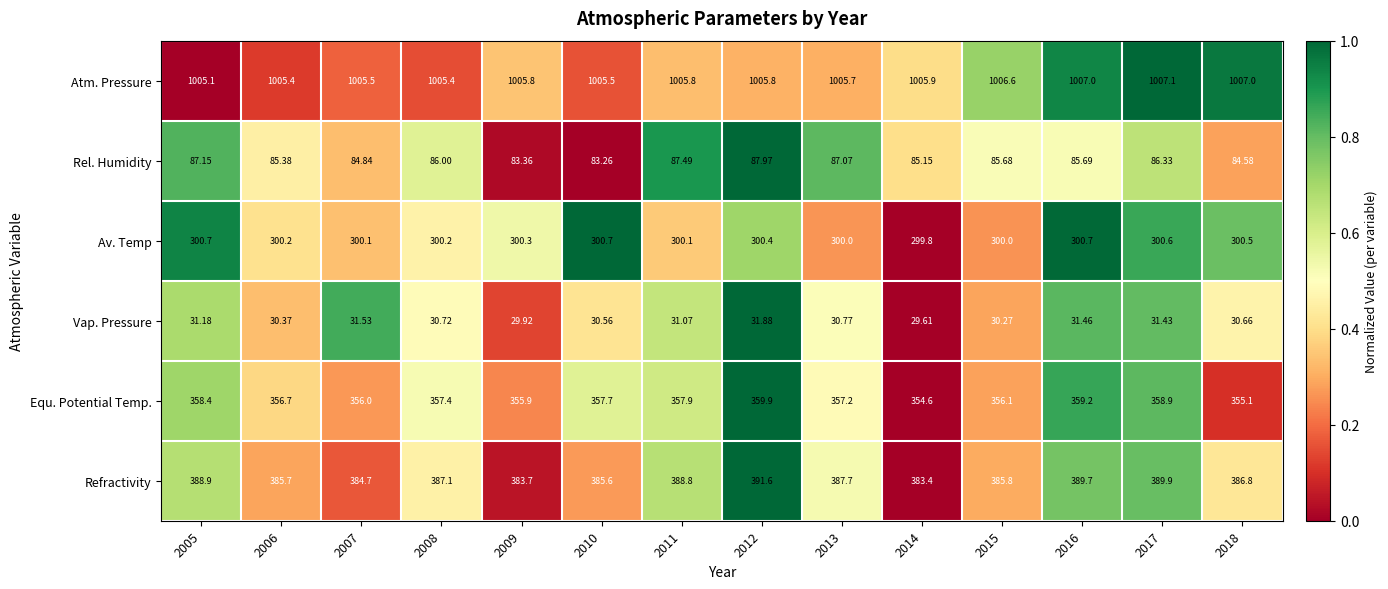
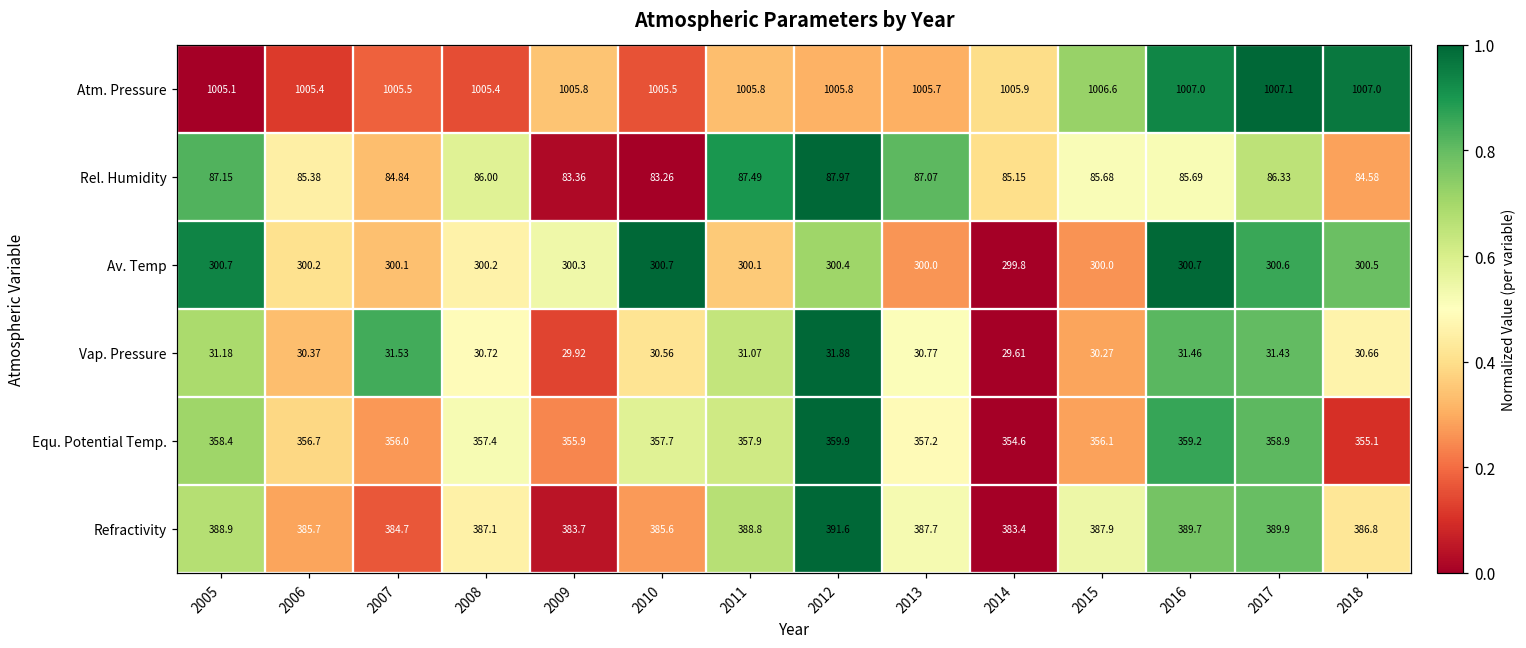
  {
    "Atm. Pressure": {
      "2005": 1005.1,
      "2006": 1005.4,
      "2007": 1005.5,
      "2008": 1005.4,
      "2009": 1005.8,
      "2010": 1005.5,
      "2011": 1005.8,
      "2012": 1005.8,
      "2013": 1005.7,
      "2014": 1005.9,
      "2015": 1006.6,
      "2016": 1007.0,
      "2017": 1007.1,
      "2018": 1007.0
    },
    "Rel. Humidity": {
      "2005": 87.15,
      "2006": 85.38,
      "2007": 84.84,
      "2008": 86.00,
      "2009": 83.36,
      "2010": 83.26,
      "2011": 87.49,
      "2012": 87.97,
      "2013": 87.07,
      "2014": 85.15,
      "2015": 85.68,
      "2016": 85.69,
      "2017": 86.33,
      "2018": 84.58
    },
    "Av. Temp": {
      "2005": 300.7,
      "2006": 300.2,
      "2007": 300.1,
      "2008": 300.2,
      "2009": 300.3,
      "2010": 300.7,
      "2011": 300.1,
      "2012": 300.4,
      "2013": 300.0,
      "2014": 299.8,
      "2015": 300.0,
      "2016": 300.7,
      "2017": 300.6,
      "2018": 300.5
    },
    "Vap. Pressure": {
      "2005": 31.18,
      "2006": 30.37,
      "2007": 31.53,
      "2008": 30.72,
      "2009": 29.92,
      "2010": 30.56,
      "2011": 31.07,
      "2012": 31.88,
      "2013": 30.77,
      "2014": 29.61,
      "2015": 30.27,
      "2016": 31.46,
      "2017": 31.43,
      "2018": 30.66
    },
    "Equ. Potential Temp.": {
      "2005": 358.4,
      "2006": 356.7,
      "2007": 356.0,
      "2008": 357.4,
      "2009": 355.9,
      "2010": 357.7,
      "2011": 357.9,
      "2012": 359.9,
      "2013": 357.2,
      "2014": 354.6,
      "2015": 356.1,
      "2016": 359.2,
      "2017": 358.9,
      "2018": 355.1
    },
    "Refractivity": {
      "2005": 388.9,
      "2006": 385.7,
      "2007": 384.7,
      "2008": 387.1,
      "2009": 383.7,
      "2010": 385.6,
      "2011": 388.8,
      "2012": 391.6,
      "2013": 387.7,
      "2014": 383.4,
-     "2015": 385.8,
+     "2015": 387.9,
      "2016": 389.7,
      "2017": 389.9,
      "2018": 386.8
    }
  }
